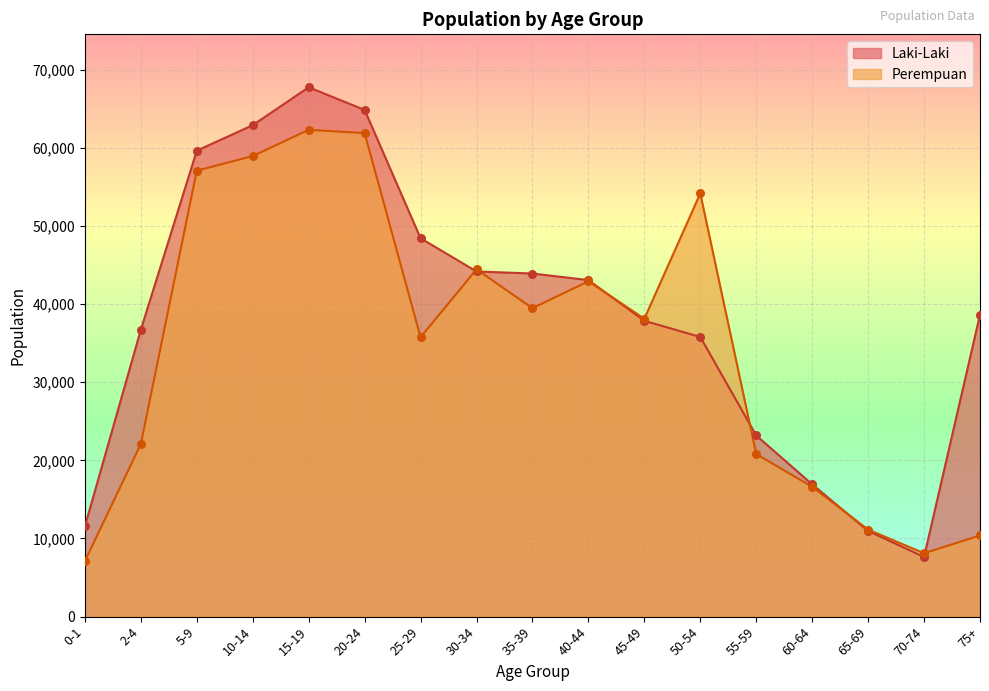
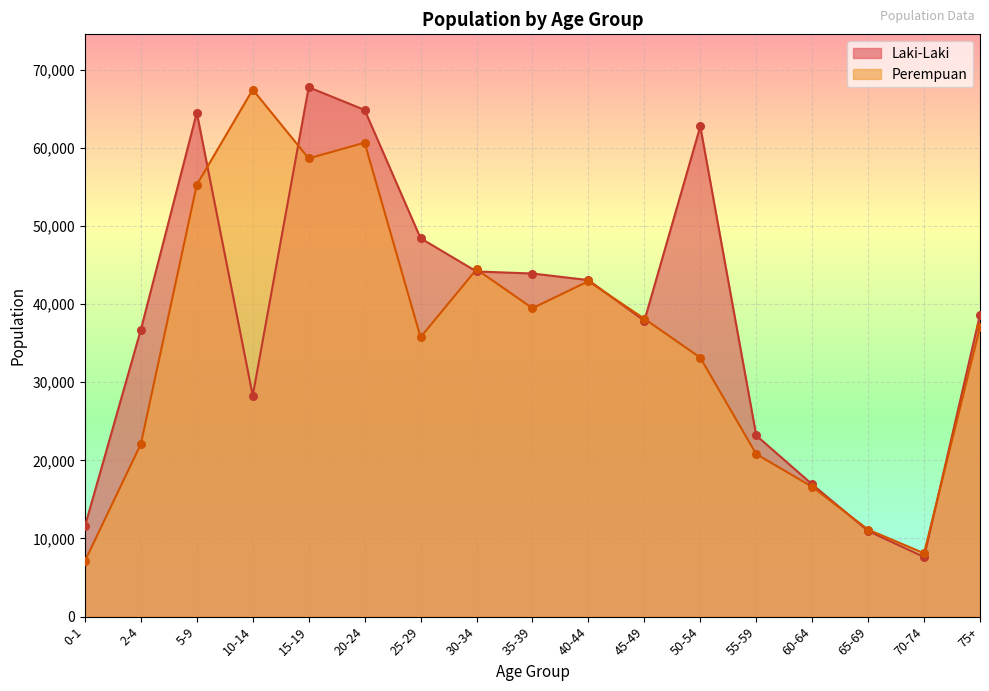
  {
    "Laki-Laki": {
      "0-1": "12,000",
      "2-4": "37,000",
-     "5-9": "60,000",
-     "10-14": "63,000",
+     "5-9": "64,000",
+     "10-14": "28,000",
      "15-19": "68,000",
      "20-24": "65,000",
      "25-29": "48,000",
      "35-39": "44,000",
-     "50-54": "36,000",
+     "50-54": "63,000",
      "55-59": "23,000",
      "70-74": "8,000",
      "75+": "39,000"
    },
    "Perempuan": {
      "0-1": "7,000",
      "2-4": "22,000",
-     "5-9": "57,000",
-     "10-14": "59,000",
-     "15-19": "62,000",
-     "20-24": "62,000",
+     "5-9": "55,000",
+     "10-14": "67,000",
+     "15-19": "59,000",
+     "20-24": "61,000",
      "25-29": "36,000",
      "35-39": "39,000",
-     "50-54": "54,000",
+     "50-54": "33,000",
      "55-59": "21,000",
      "70-74": "8,000",
-     "75+": "10,000"
+     "75+": "37,000"
    }
  }
